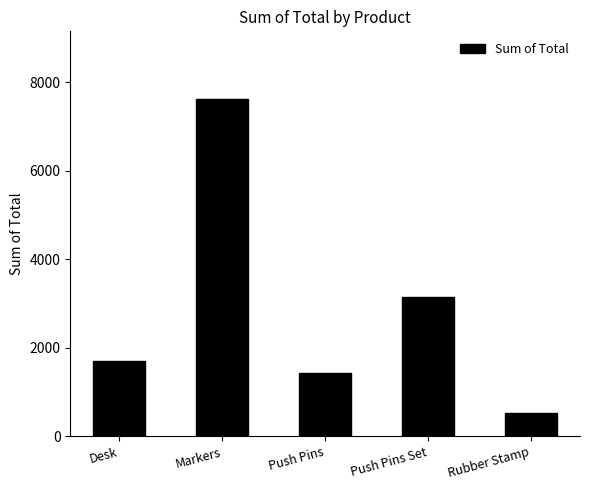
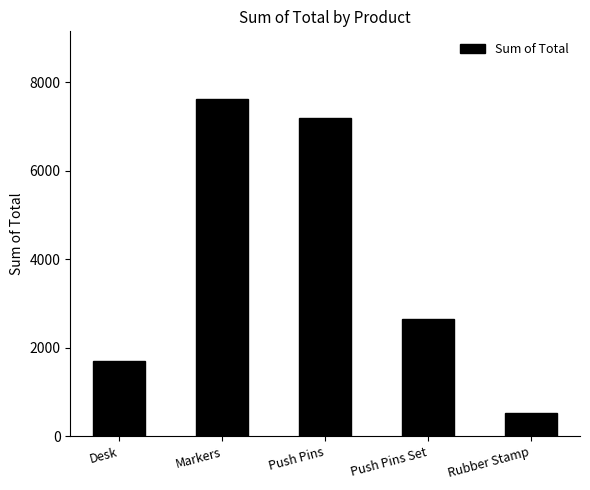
  {
    "Desk": 1700,
    "Markers": 7600,
-   "Push Pins": 1400,
-   "Push Pins Set": 3100,
+   "Push Pins": 7200,
+   "Push Pins Set": 2600,
    "Rubber Stamp": 500
  }
